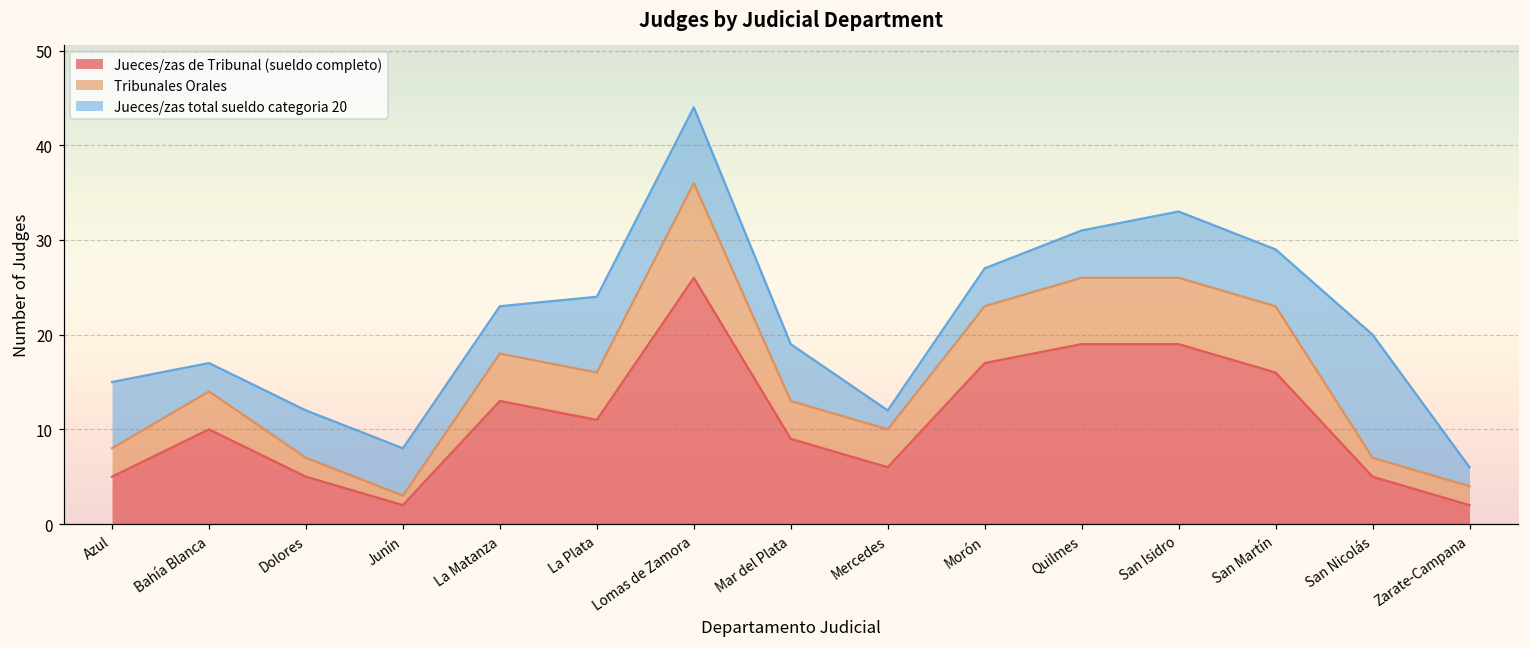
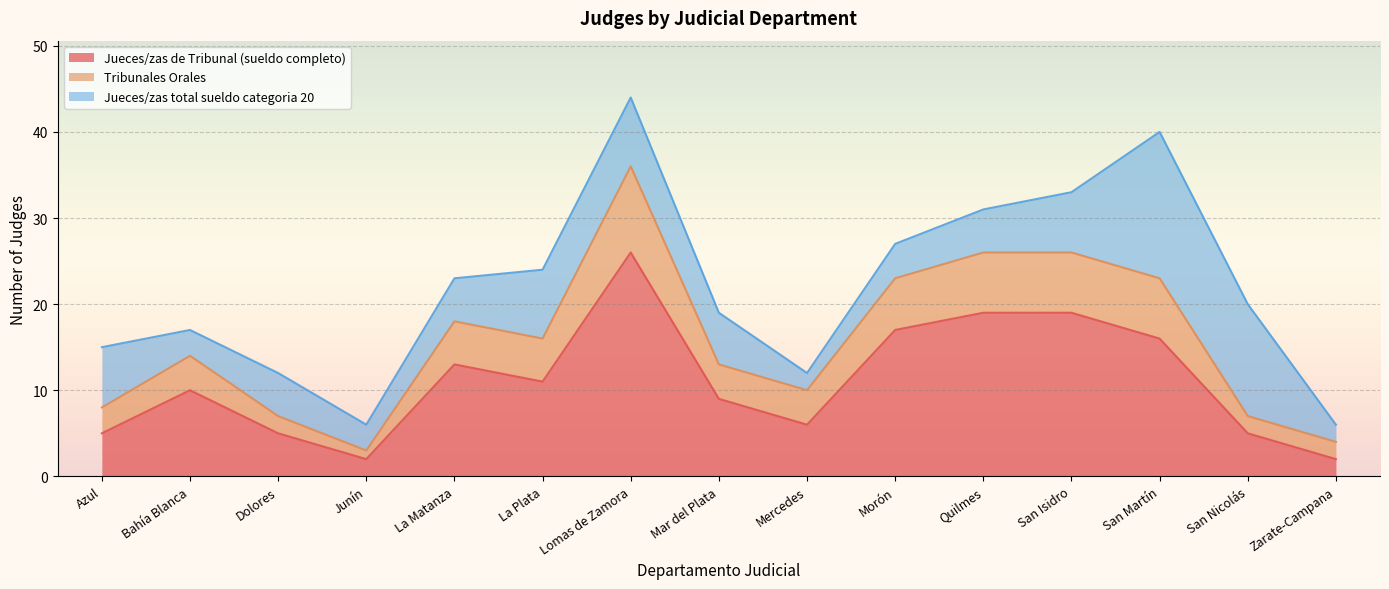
  {
    "Jueces/zas total sueldo categoria 20": {
      "Azul": 7,
      "Bahía Blanca": 3,
      "Dolores": 5,
-     "Junín": 5,
+     "Junín": 3,
      "La Matanza": 5,
      "La Plata": 8,
      "Lomas de Zamora": 8,
      "Mar del Plata": 6,
      "Mercedes": 2,
      "Morón": 4,
      "Quilmes": 5,
      "San Isidro": 7,
-     "San Martín": 6,
+     "San Martín": 17,
      "San Nicolás": 13,
      "Zarate-Campana": 2
    }
  }
